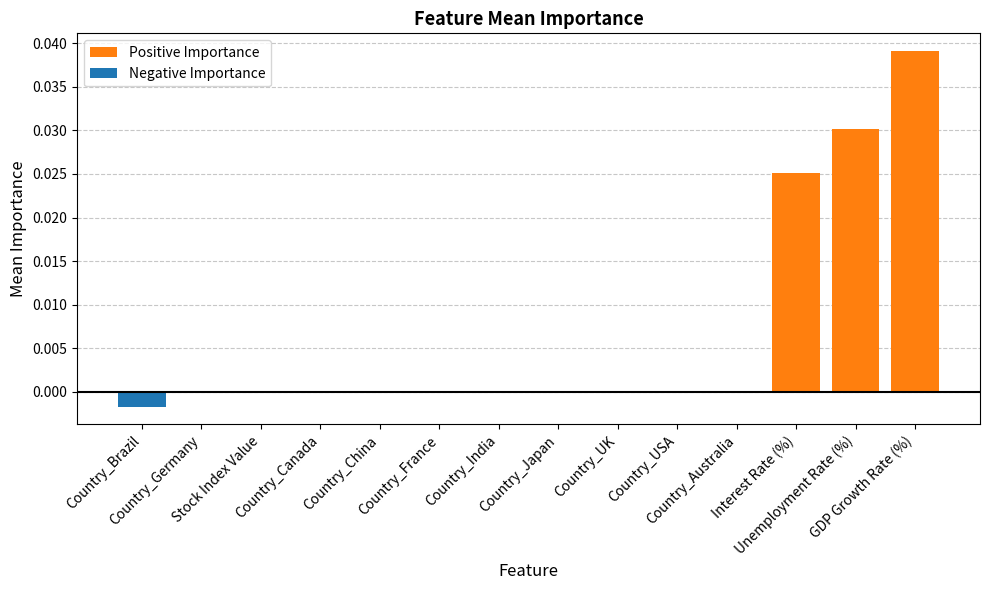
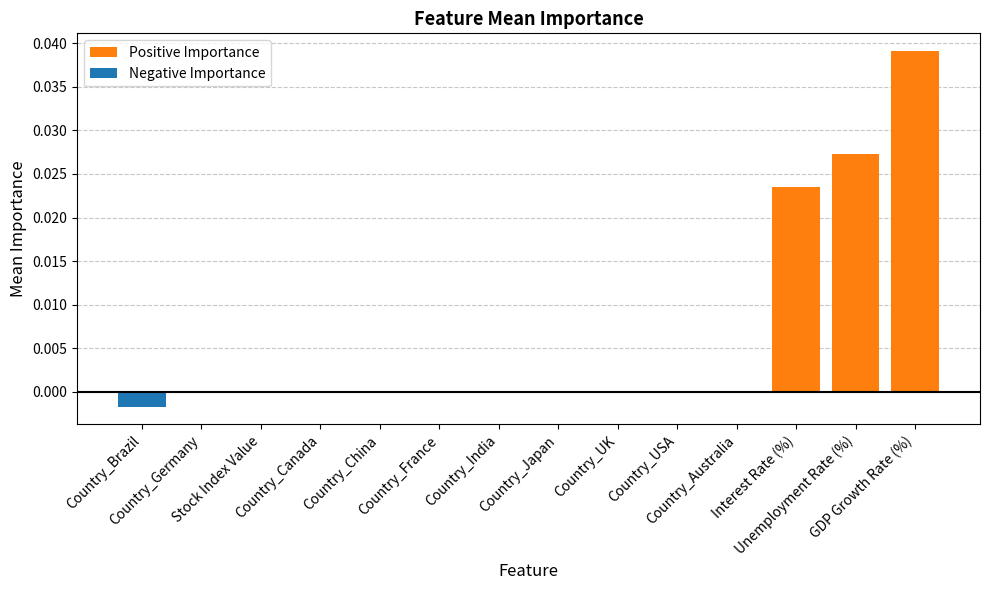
  {
    "Positive Importance": {
      "Country_Brazil": 0.000,
      "Country_Germany": 0.000,
      "Stock Index Value": 0.000,
      "Country_Canada": 0.000,
      "Country_China": 0.000,
      "Country_France": 0.000,
      "Country_India": 0.000,
      "Country_Japan": 0.000,
      "Country_UK": 0.000,
      "Country_USA": 0.000,
-     "Interest Rate (%)": 0.025,
-     "Unemployment Rate (%)": 0.030,
+     "Interest Rate (%)": 0.024,
+     "Unemployment Rate (%)": 0.027,
      "GDP Growth Rate (%)": 0.039
    },
    "Negative Importance": {
      "Country_Brazil": -0.002,
      "Country_Canada": 0.000,
      "Country_China": 0.000,
      "Country_France": 0.000,
      "Country_India": 0.000,
      "Country_Japan": 0.000,
      "Country_UK": 0.000,
      "Country_USA": 0.000,
      "Country_Australia": 0.000,
      "Interest Rate (%)": 0.000,
      "Unemployment Rate (%)": 0.000,
      "GDP Growth Rate (%)": 0.000
    }
  }
